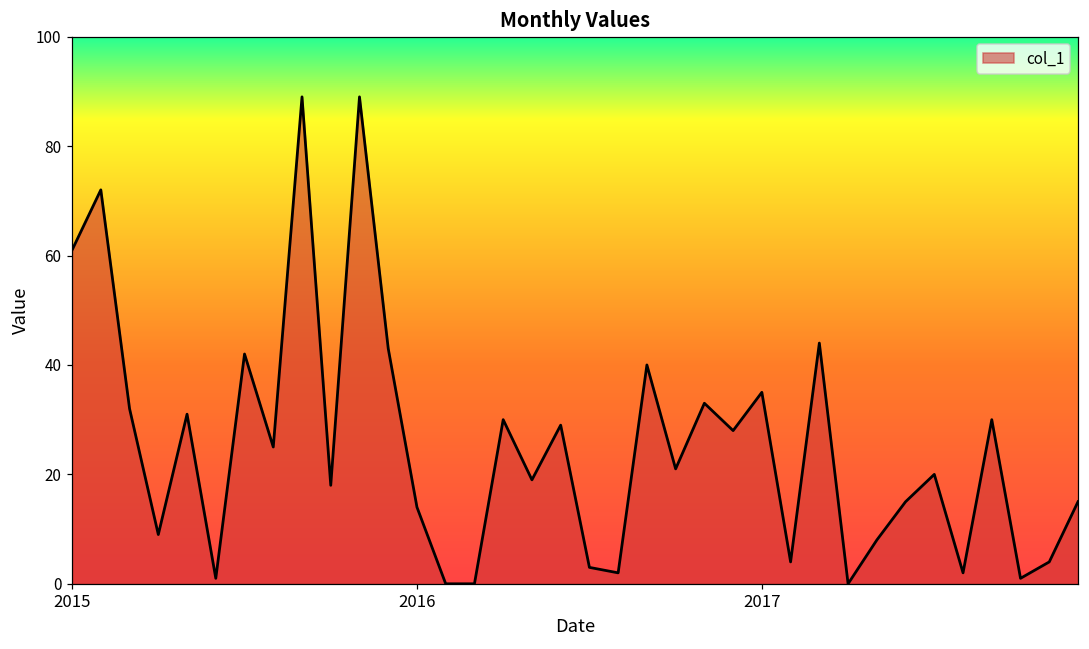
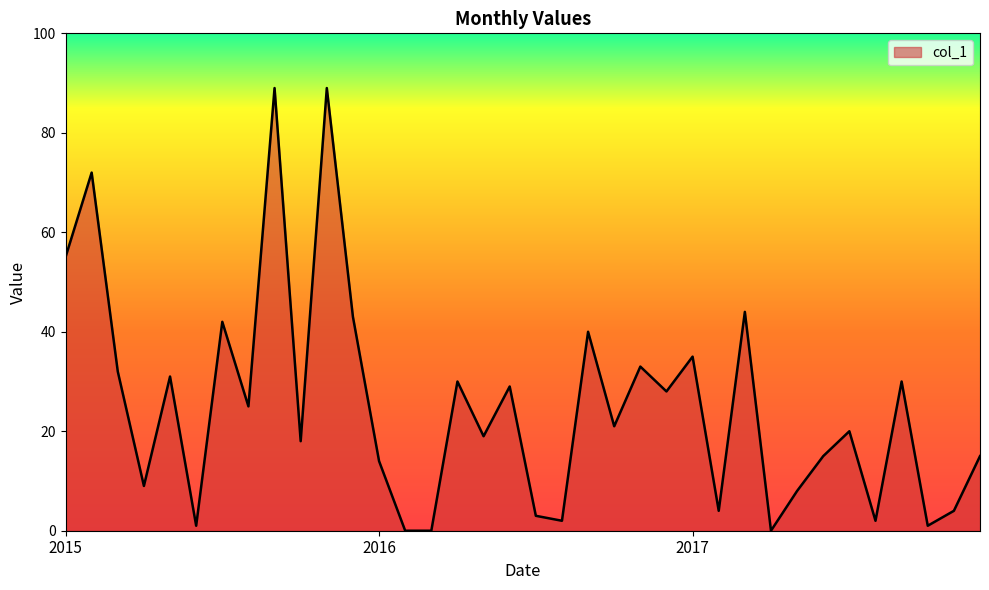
  {
-   "2015": 61,
+   "2015": 55,
    "2016": 14,
    "2017": 35
  }
